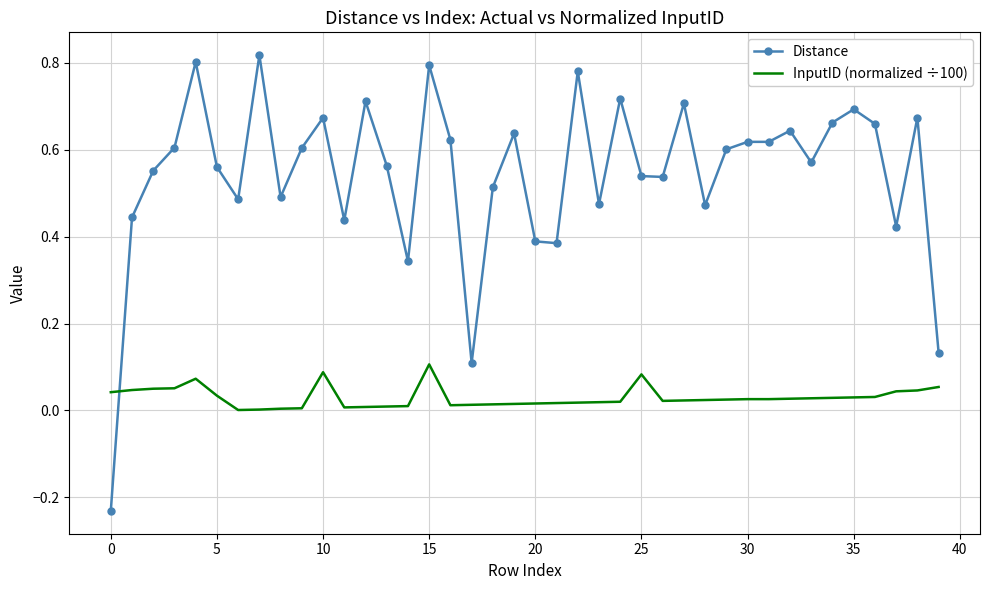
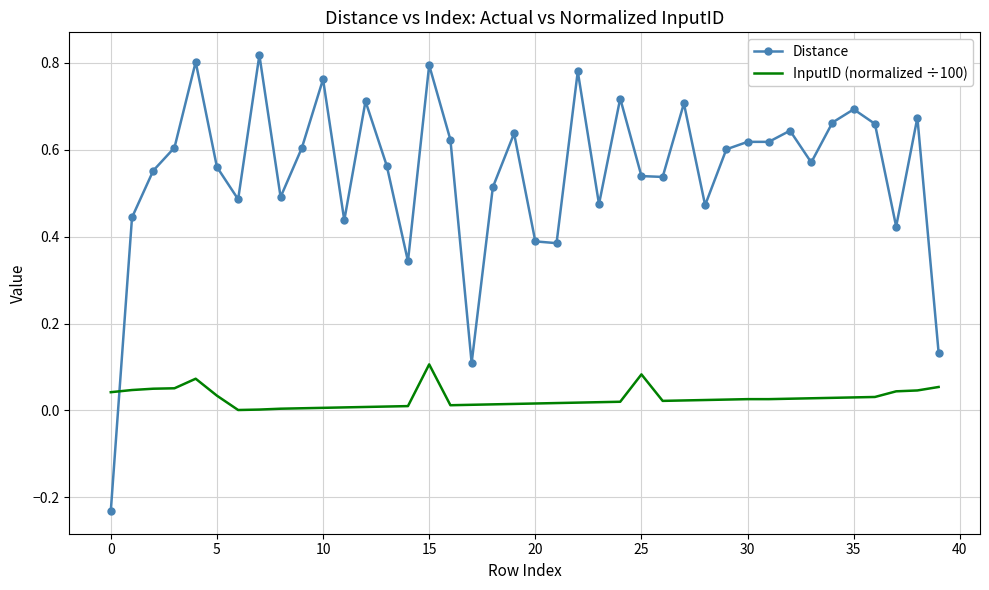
  {
    "Distance": {
      "0": -0.23,
      "5": 0.56,
-     "10": 0.67,
+     "10": 0.76,
      "15": 0.79,
      "20": 0.39,
      "25": 0.54,
      "30": 0.62,
      "35": 0.69
    },
    "InputID (normalized ÷100)": {
      "0": 0.04,
      "5": 0.03,
-     "10": 0.09,
+     "10": 0.01,
      "15": 0.11,
      "20": 0.02,
      "25": 0.08,
      "30": 0.03,
      "35": 0.03
    }
  }
